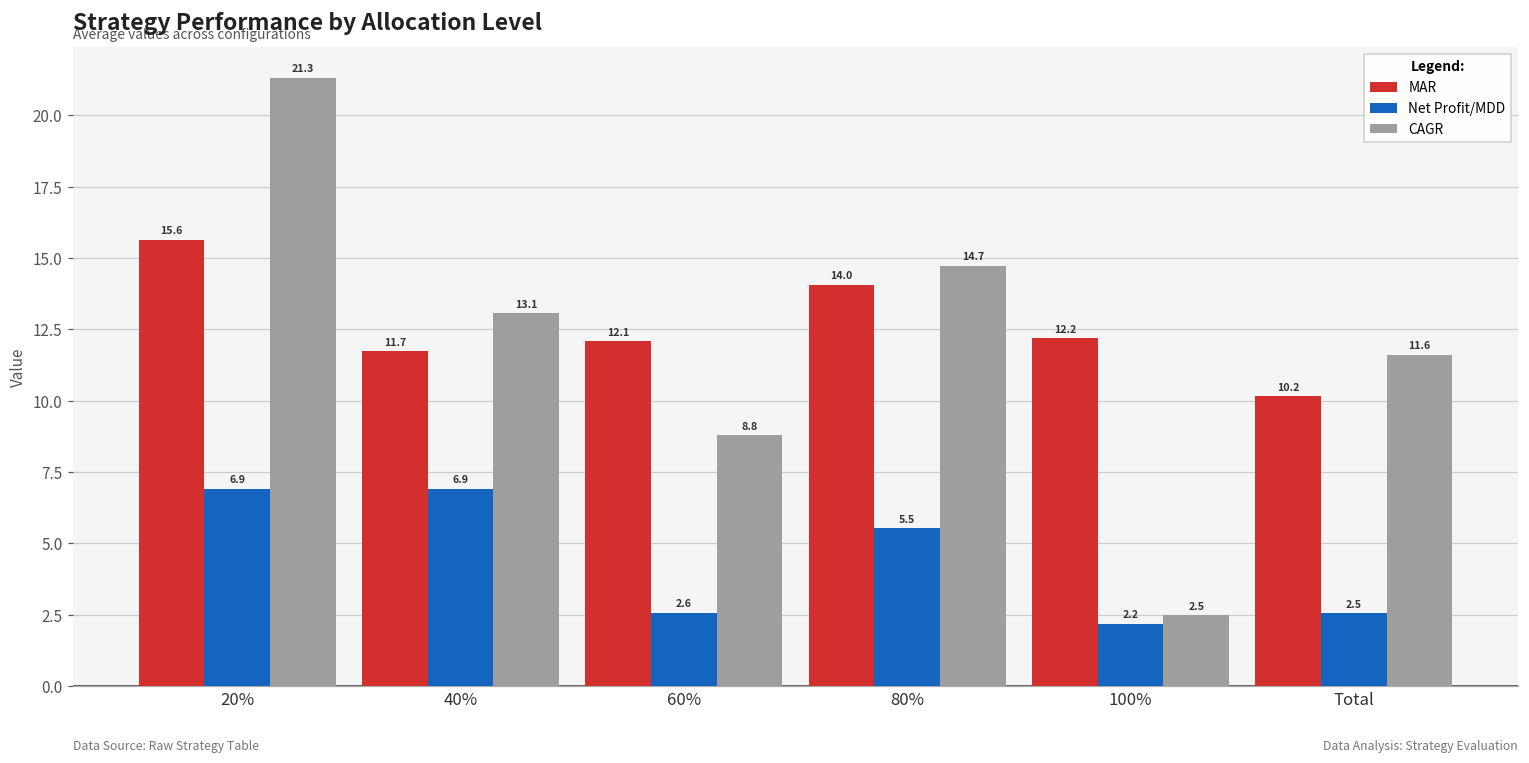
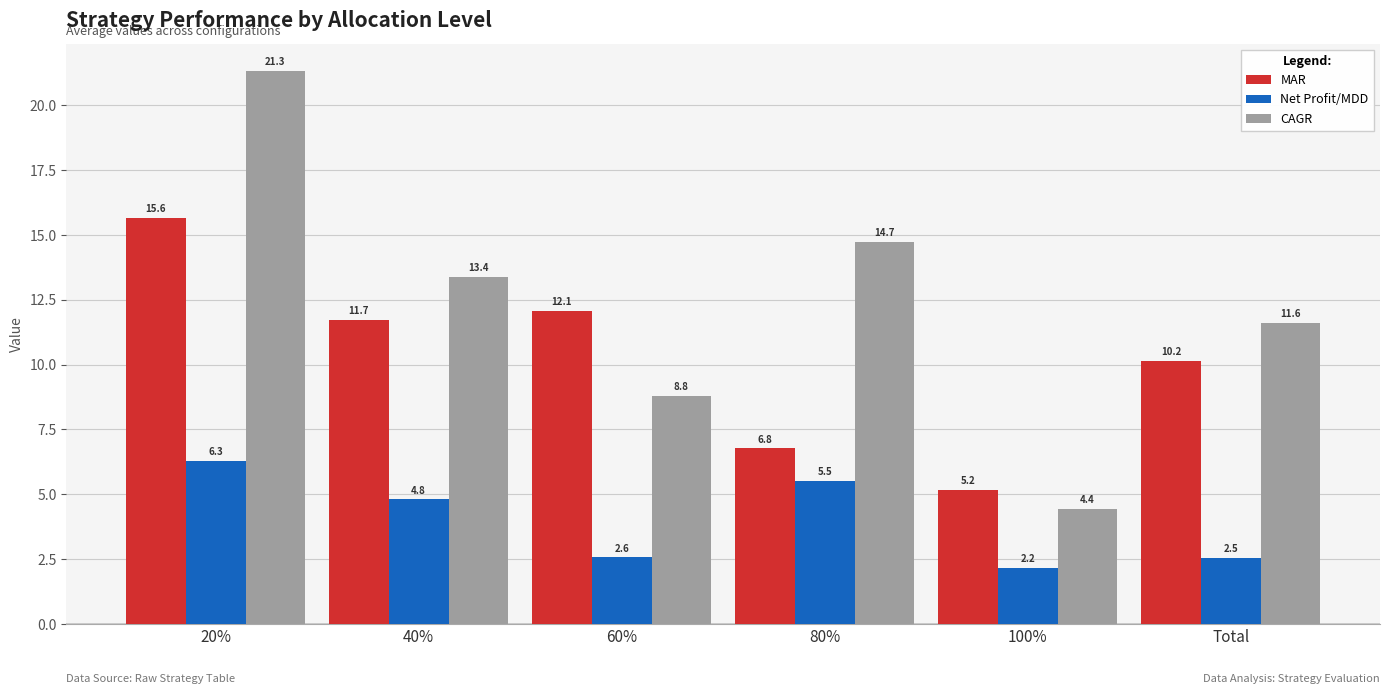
  {
    "MAR": {
      "20%": 15.6,
      "40%": 11.7,
      "60%": 12.1,
-     "80%": 14.0,
-     "100%": 12.2,
+     "80%": 6.8,
+     "100%": 5.2,
      "Total": 10.2
    },
    "Net Profit/MDD": {
-     "20%": 6.9,
-     "40%": 6.9,
+     "20%": 6.3,
+     "40%": 4.8,
      "60%": 2.6,
      "80%": 5.5,
      "100%": 2.2,
      "Total": 2.5
    },
    "CAGR": {
      "20%": 21.3,
-     "40%": 13.1,
+     "40%": 13.4,
      "60%": 8.8,
      "80%": 14.7,
-     "100%": 2.5,
+     "100%": 4.4,
      "Total": 11.6
    }
  }
